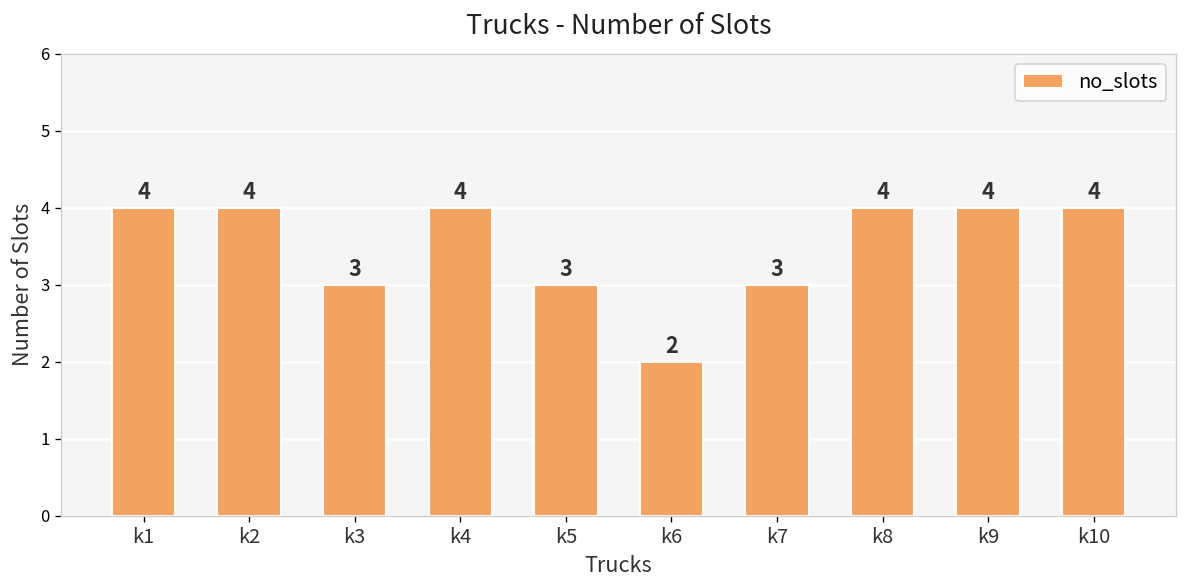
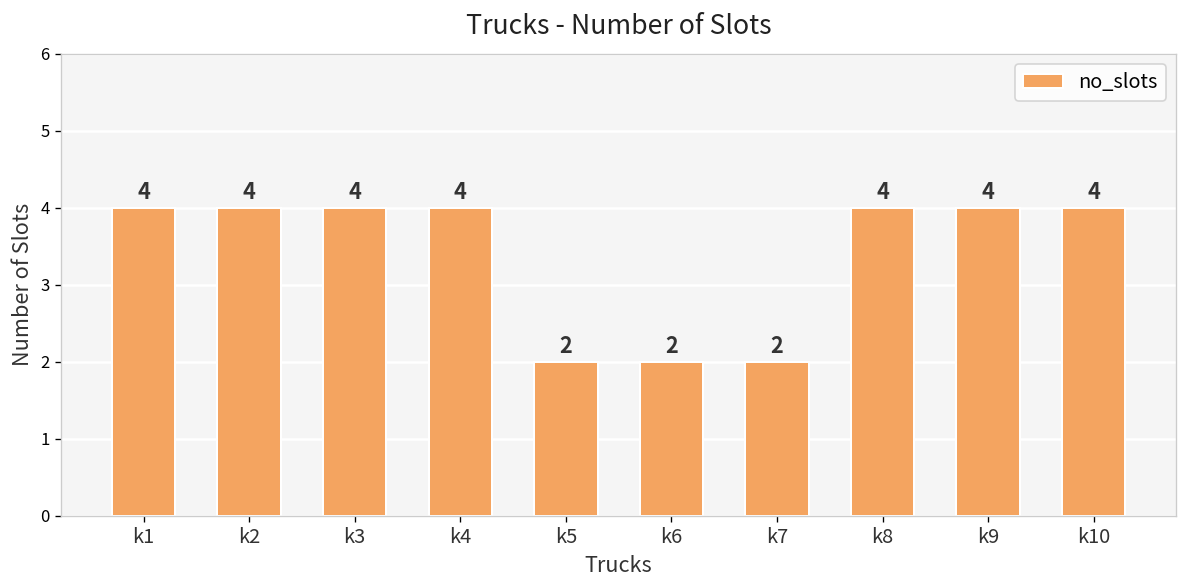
  {
    "k1": 4,
    "k2": 4,
-   "k3": 3,
+   "k3": 4,
    "k4": 4,
-   "k5": 3,
+   "k5": 2,
    "k6": 2,
-   "k7": 3,
+   "k7": 2,
    "k8": 4,
    "k9": 4,
    "k10": 4
  }
